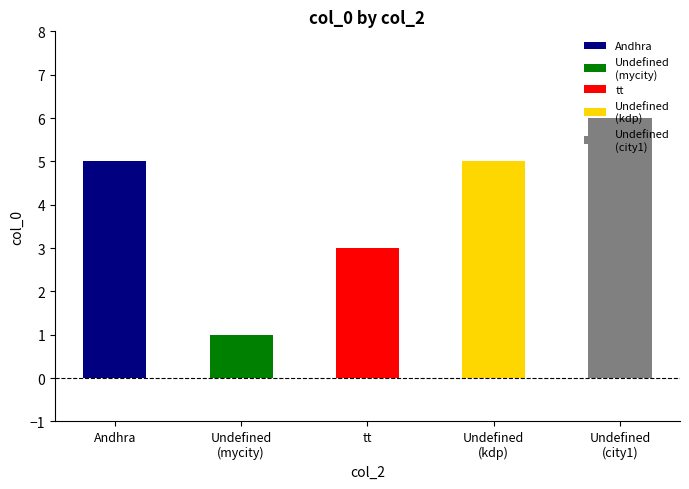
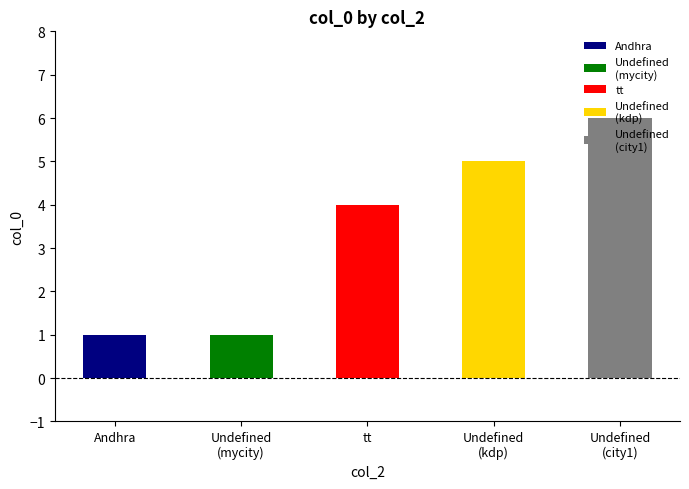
  {
-   "Andhra": 5,
+   "Andhra": 1,
    "Undefined (mycity)": 1,
-   "tt": 3,
+   "tt": 4,
    "Undefined (kdp)": 5,
    "Undefined (city1)": 6
  }
